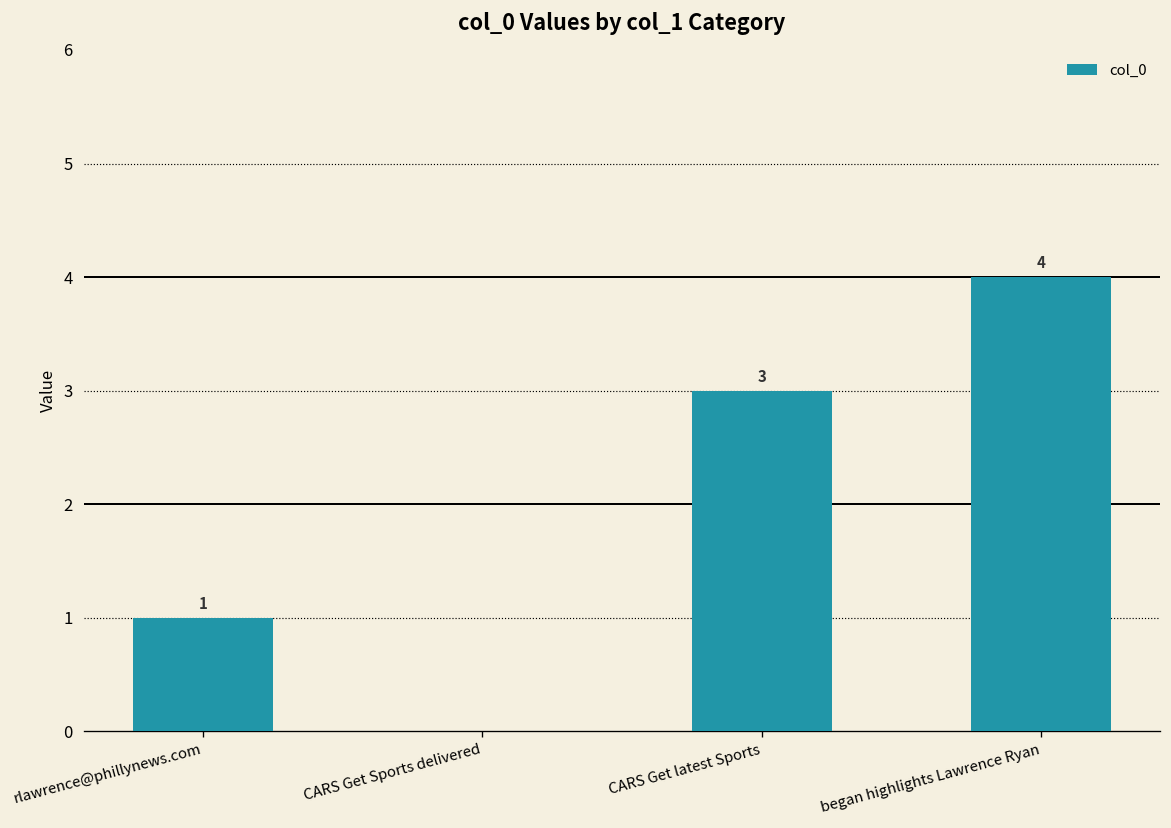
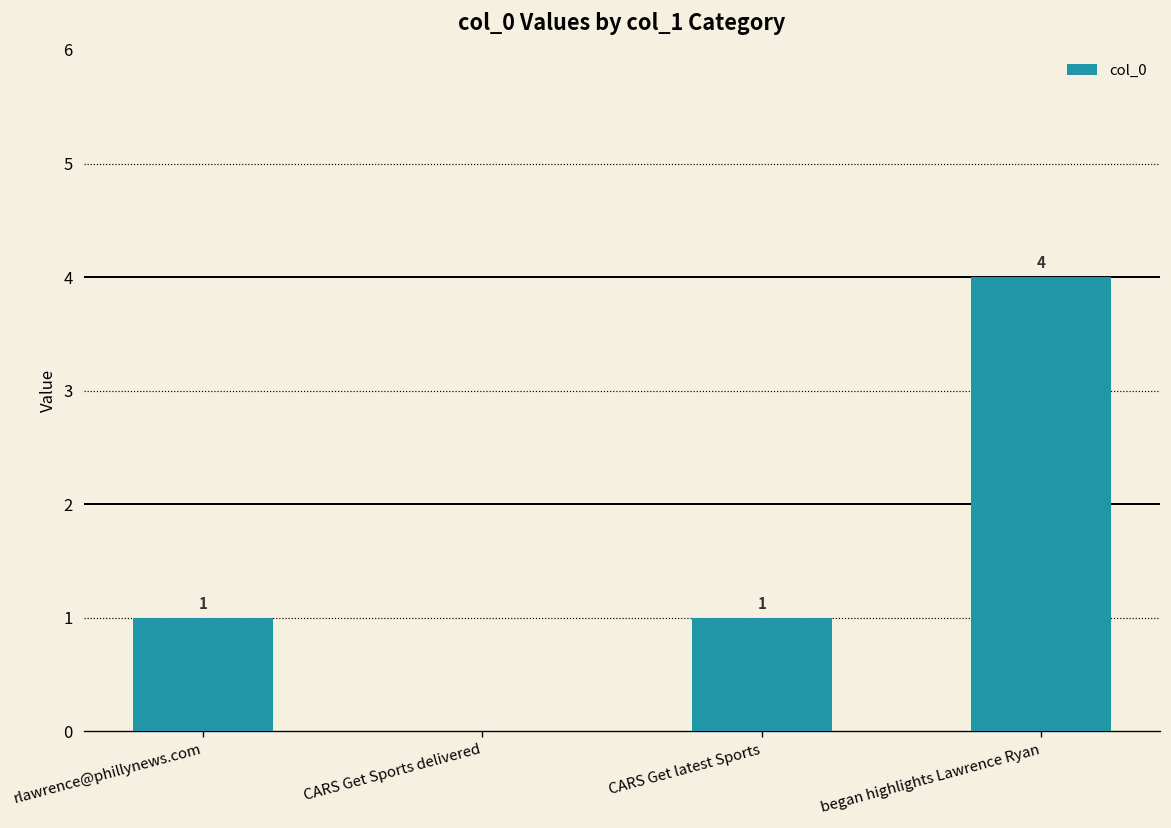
  {
    "rlawrence@phillynews.com": 1,
-   "CARS Get latest Sports": 3,
+   "CARS Get latest Sports": 1,
    "began highlights Lawrence Ryan": 4
  }
